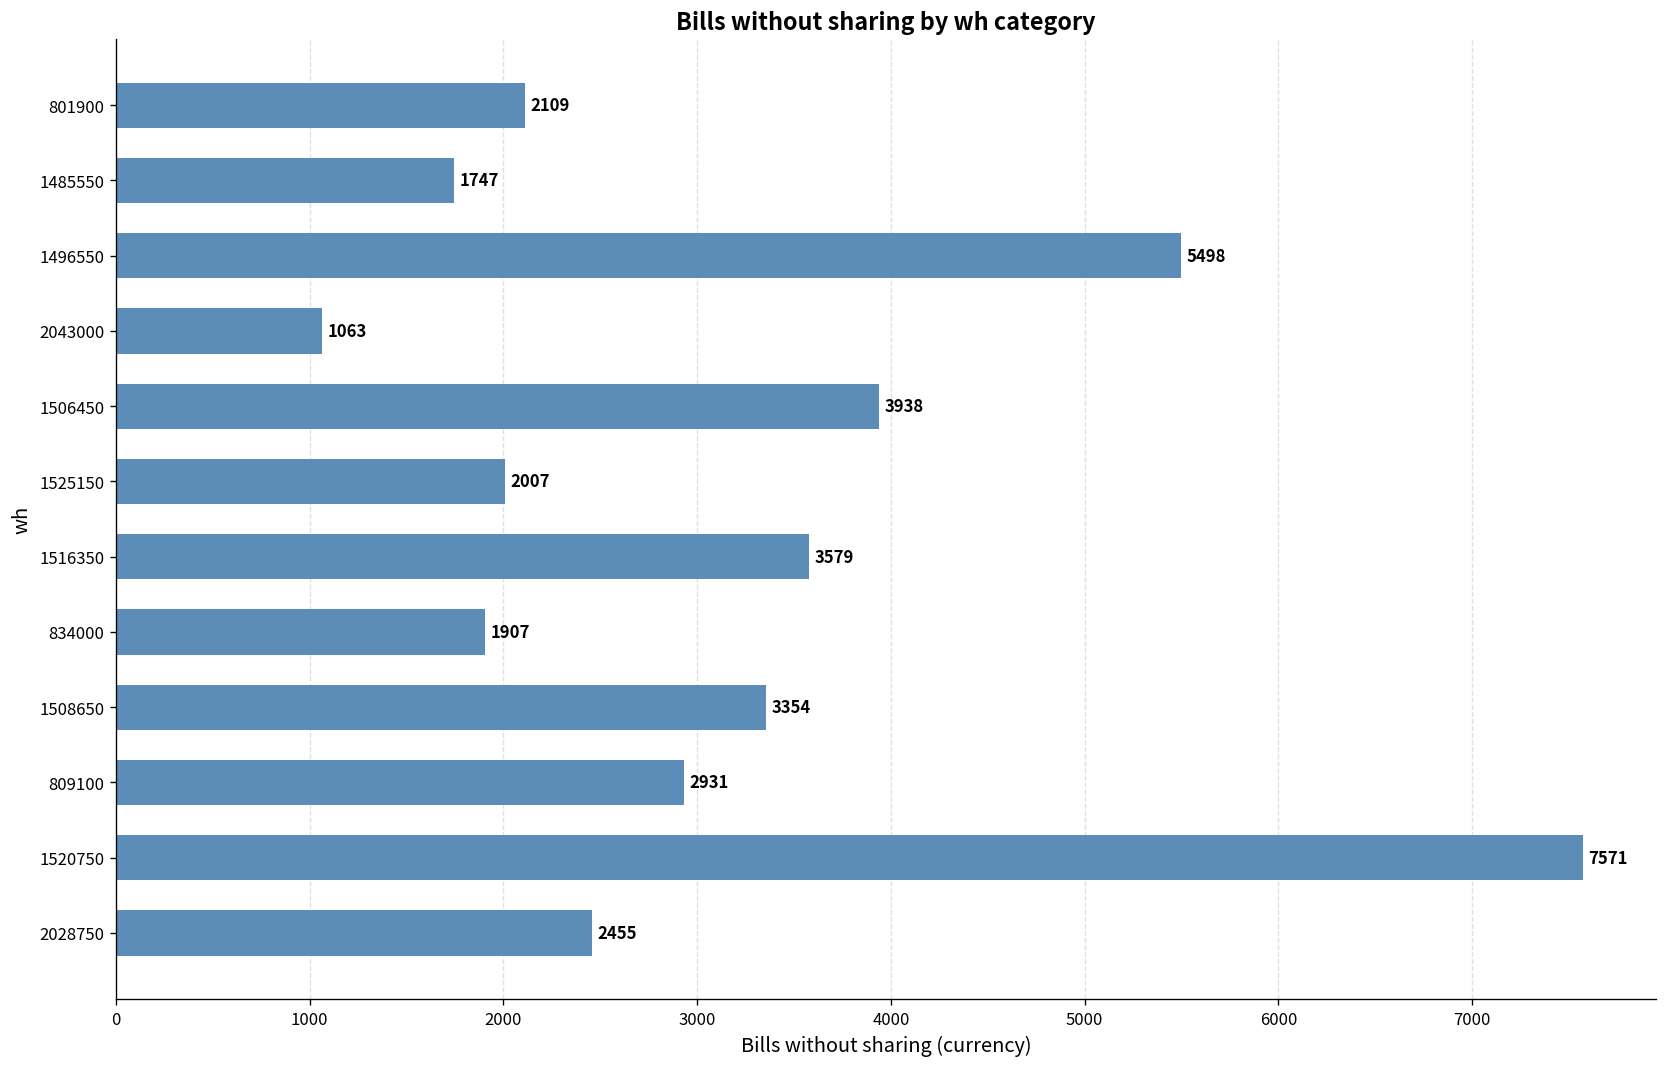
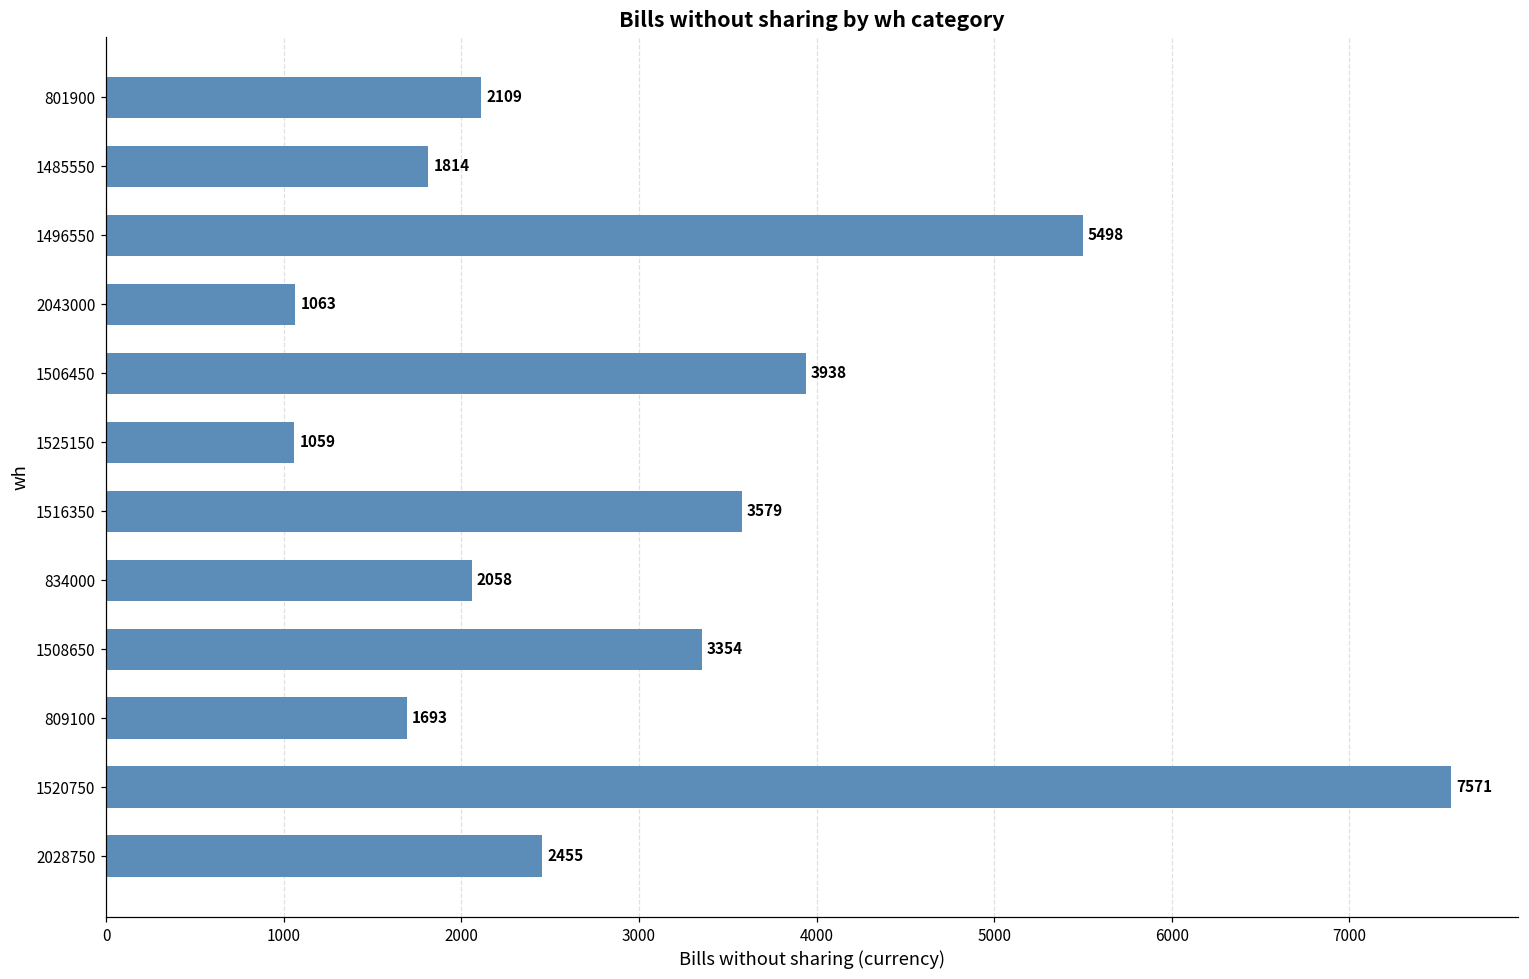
  {
    "801900": 2109,
-   "1485550": 1747,
+   "1485550": 1814,
    "1496550": 5498,
    "2043000": 1063,
    "1506450": 3938,
-   "1525150": 2007,
+   "1525150": 1059,
    "1516350": 3579,
-   "834000": 1907,
+   "834000": 2058,
    "1508650": 3354,
-   "809100": 2931,
+   "809100": 1693,
    "1520750": 7571,
    "2028750": 2455
  }
